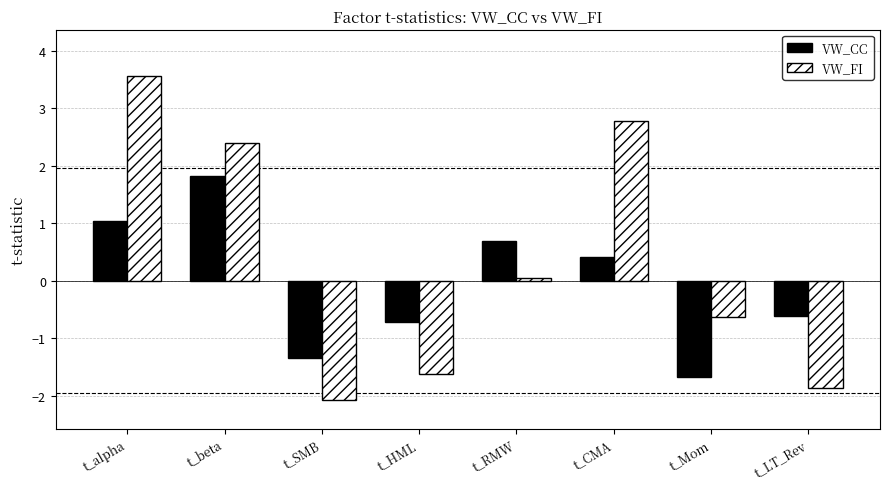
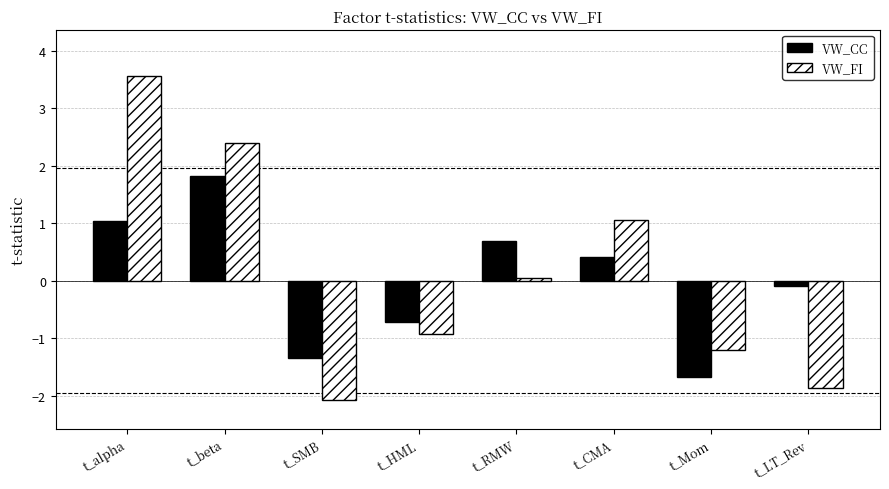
  {
    "VW_CC": {
      "t_alpha": 1.0,
      "t_beta": 1.8,
      "t_SMB": -1.4,
      "t_HML": -0.7,
      "t_RMW": 0.7,
      "t_CMA": 0.4,
      "t_Mom": -1.7,
-     "t_LT_Rev": -0.6
+     "t_LT_Rev": -0.1
    },
    "VW_FI": {
      "t_alpha": 3.6,
      "t_beta": 2.4,
      "t_SMB": -2.1,
-     "t_HML": -1.6,
+     "t_HML": -0.9,
      "t_RMW": 0.1,
-     "t_CMA": 2.8,
-     "t_Mom": -0.6,
+     "t_CMA": 1.1,
+     "t_Mom": -1.2,
      "t_LT_Rev": -1.9
    }
  }
